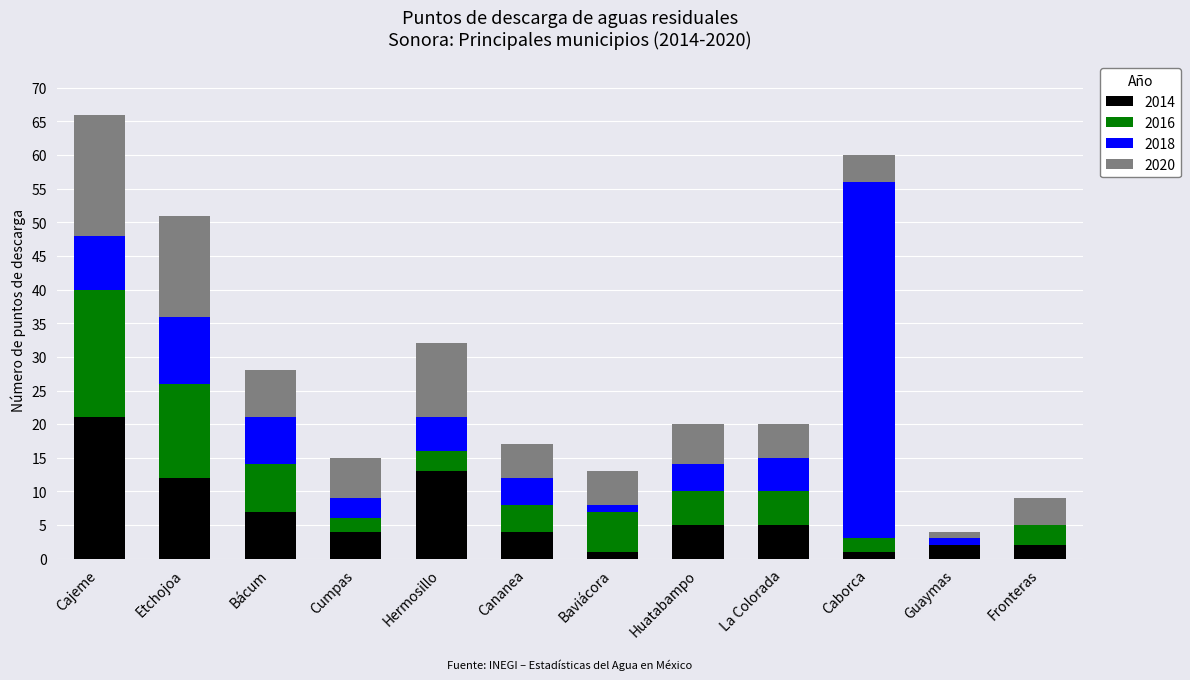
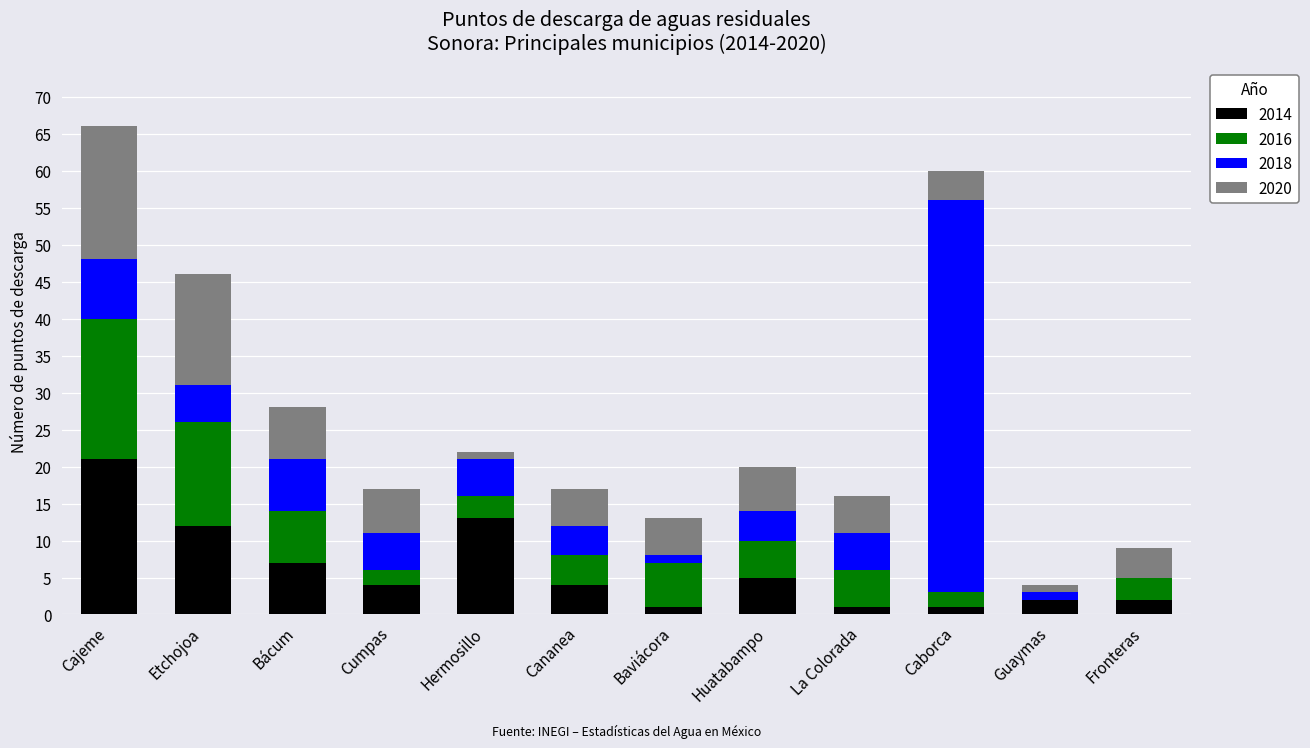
  {
    "2014": {
      "Cajeme": 21,
      "Etchojoa": 12,
      "Bácum": 7,
      "Cumpas": 4,
      "Hermosillo": 13,
      "Cananea": 4,
      "Baviácora": 1,
      "Huatabampo": 5,
-     "La Colorada": 5,
+     "La Colorada": 1,
      "Caborca": 1,
      "Guaymas": 2,
      "Fronteras": 2
    },
    "2016": {
      "Cajeme": 19,
      "Etchojoa": 14,
      "Bácum": 7,
      "Cumpas": 2,
      "Hermosillo": 3,
      "Cananea": 4,
      "Baviácora": 6,
      "Huatabampo": 5,
      "La Colorada": 5,
      "Caborca": 2,
      "Guaymas": 0,
      "Fronteras": 3
    },
    "2018": {
      "Cajeme": 8,
-     "Etchojoa": 10,
+     "Etchojoa": 5,
      "Bácum": 7,
-     "Cumpas": 3,
+     "Cumpas": 5,
      "Hermosillo": 5,
      "Cananea": 4,
      "Baviácora": 1,
      "Huatabampo": 4,
      "La Colorada": 5,
      "Caborca": 53,
      "Guaymas": 1,
      "Fronteras": 0
    },
    "2020": {
      "Cajeme": 18,
      "Etchojoa": 15,
      "Bácum": 7,
      "Cumpas": 6,
-     "Hermosillo": 11,
+     "Hermosillo": 1,
      "Cananea": 5,
      "Baviácora": 5,
      "Huatabampo": 6,
      "La Colorada": 5,
      "Caborca": 4,
      "Guaymas": 1,
      "Fronteras": 4
    }
  }
